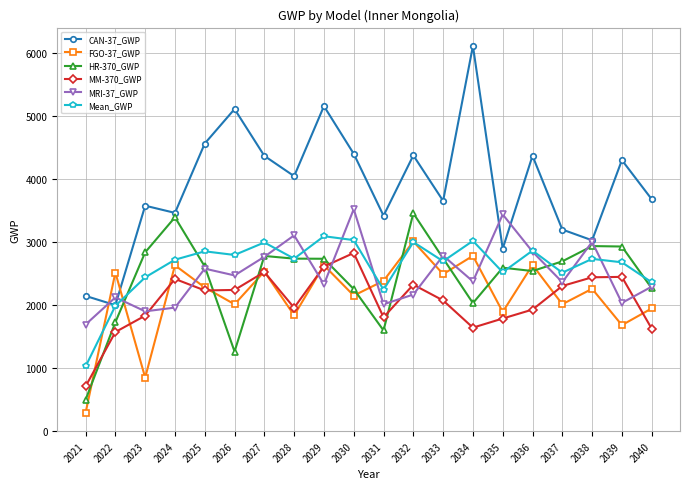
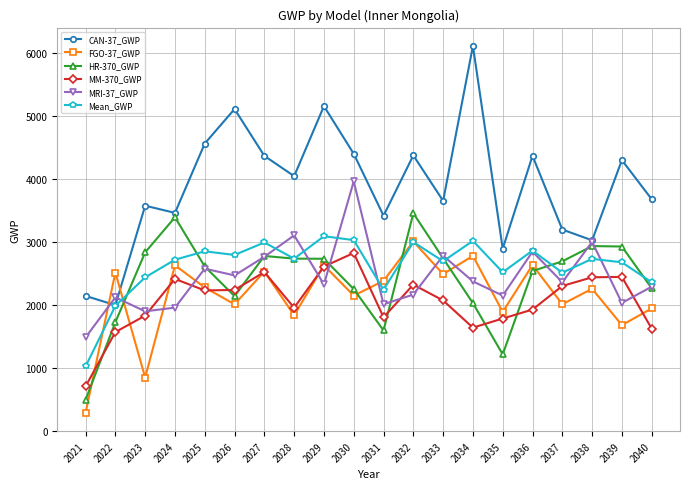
  {
    "CAN-37_GWP": {
      "2021": 2100,
      "2023": 3600,
      "2024": 3500,
      "2025": 4600,
      "2026": 5100,
      "2027": 4400,
      "2028": 4000,
      "2029": 5200,
      "2030": 4400,
      "2031": 3400,
      "2032": 4400,
      "2033": 3700,
      "2034": 6100,
      "2035": 2900,
      "2036": 4400,
      "2037": 3200,
      "2039": 4300,
      "2040": 3700
    },
    "FGO-37_GWP": {
      "2021": 300,
      "2022": 2500,
      "2023": 800,
      "2024": 2600,
      "2025": 2300,
      "2026": 2000,
      "2028": 1800,
      "2030": 2100,
      "2031": 2400,
      "2033": 2500,
      "2034": 2800,
      "2035": 1900,
      "2036": 2600,
      "2037": 2000,
      "2038": 2300,
      "2039": 1700,
      "2040": 1900
    },
    "HR-370_GWP": {
      "2021": 500,
      "2022": 1700,
      "2023": 2800,
      "2024": 3400,
-     "2026": 1300,
+     "2026": 2100,
      "2029": 2700,
      "2030": 2200,
      "2031": 1600,
      "2032": 3500,
      "2033": 2700,
      "2034": 2000,
-     "2035": 2600,
+     "2035": 1200,
      "2036": 2500,
      "2037": 2700,
      "2038": 2900,
      "2039": 2900
    },
    "MM-370_GWP": {
      "2021": 700,
      "2022": 1600,
      "2023": 1800,
      "2024": 2400,
      "2025": 2200,
      "2026": 2200,
      "2028": 2000,
      "2030": 2800,
      "2031": 1800,
      "2032": 2300,
      "2033": 2100,
      "2034": 1600,
      "2035": 1800,
      "2036": 1900,
      "2037": 2300,
      "2038": 2400,
      "2039": 2400,
      "2040": 1600
    },
    "MRI-37_GWP": {
-     "2021": 1700,
+     "2021": 1500,
      "2022": 2100,
      "2023": 1900,
      "2024": 2000,
      "2026": 2500,
      "2028": 3100,
      "2029": 2300,
-     "2030": 3500,
+     "2030": 4000,
      "2031": 2000,
      "2032": 2200,
      "2033": 2800,
      "2034": 2400,
-     "2035": 3400,
+     "2035": 2100,
      "2037": 2400,
      "2039": 2000
    },
    "Mean_GWP": {
      "2021": 1000,
      "2023": 2400,
      "2024": 2700,
      "2025": 2800,
      "2026": 2800,
      "2027": 3000,
      "2029": 3100,
      "2030": 3000,
      "2031": 2200,
      "2033": 2700,
      "2034": 3000,
      "2035": 2500,
      "2037": 2500,
      "2038": 2700,
      "2039": 2700,
      "2040": 2400
    }
  }
